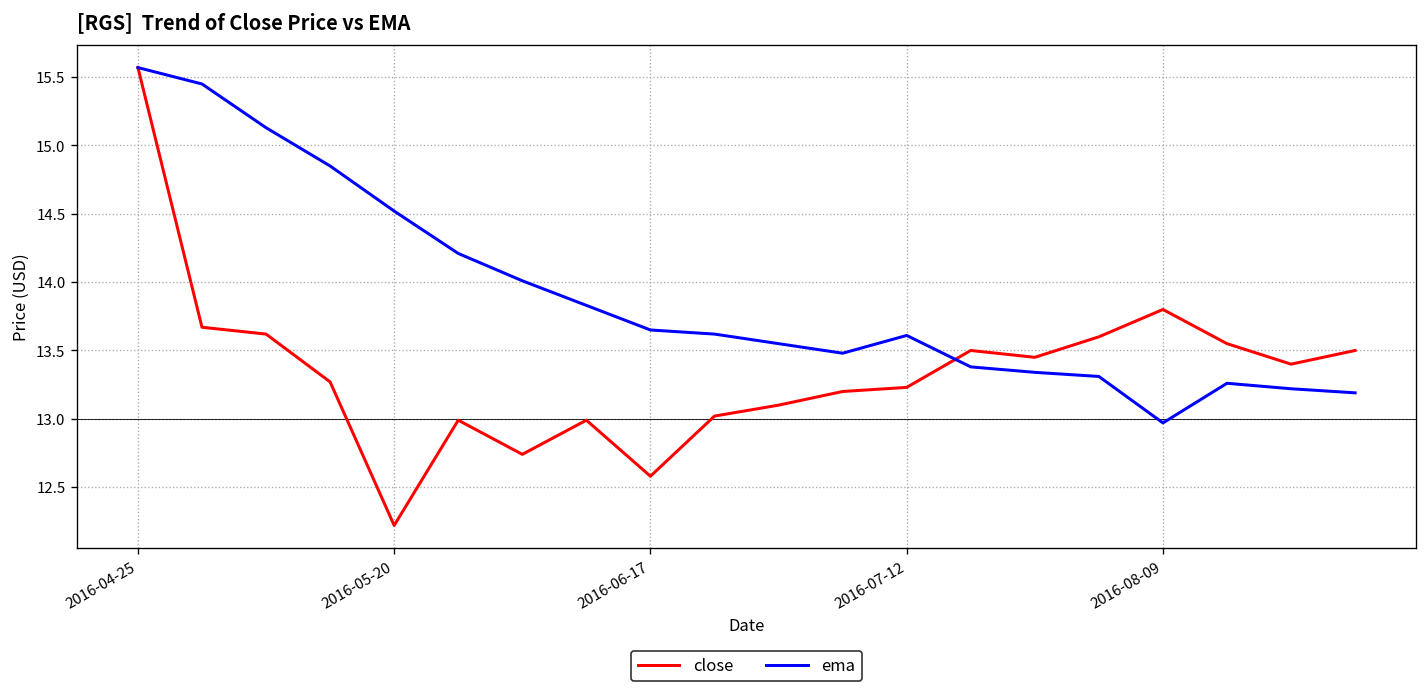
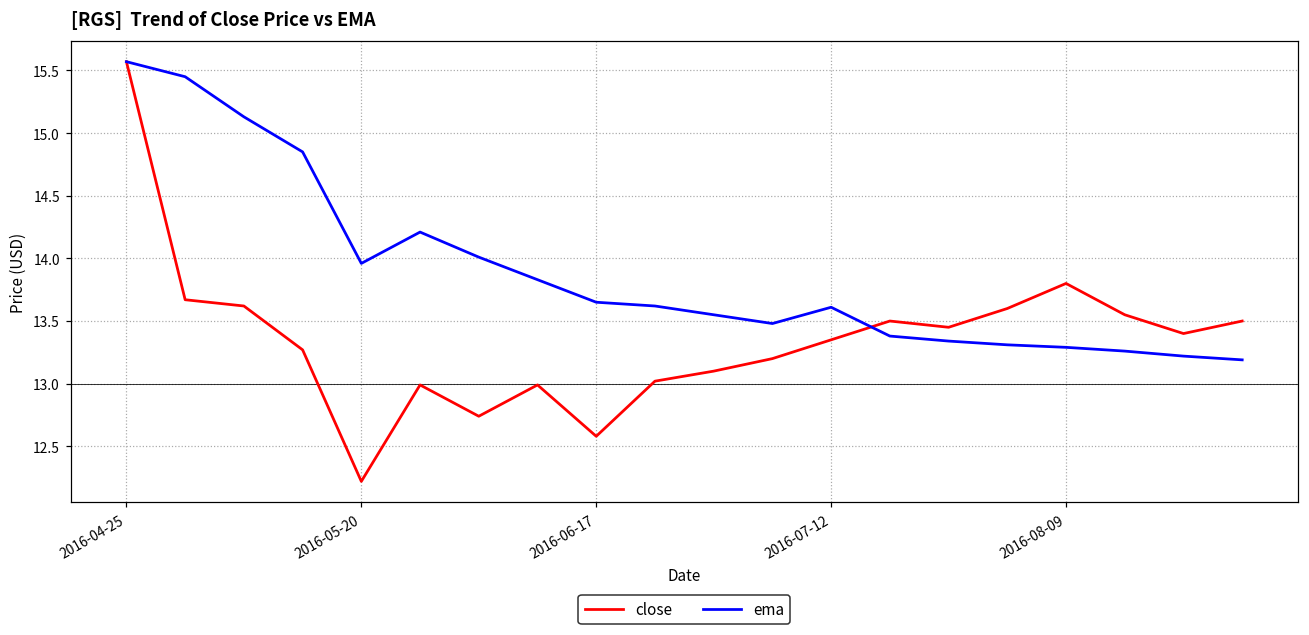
  {
    "close": {
      "2016-05-20": 12.22,
      "2016-06-17": 12.58,
-     "2016-07-12": 13.23,
+     "2016-07-12": 13.35,
      "2016-08-09": 13.80
    },
    "ema": {
-     "2016-05-20": 14.52,
+     "2016-05-20": 13.96,
      "2016-06-17": 13.65,
      "2016-07-12": 13.61,
-     "2016-08-09": 12.97
+     "2016-08-09": 13.29
    }
  }
